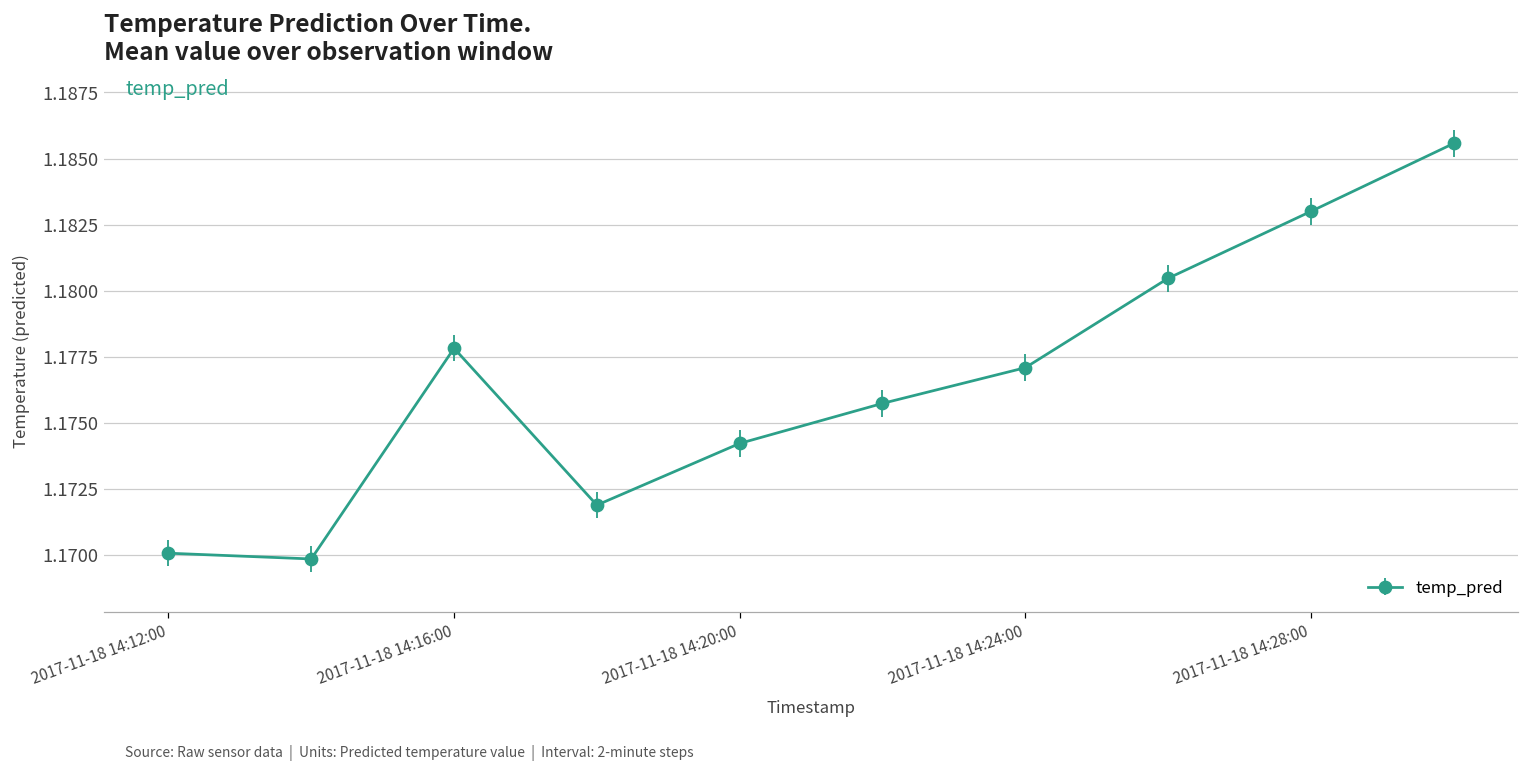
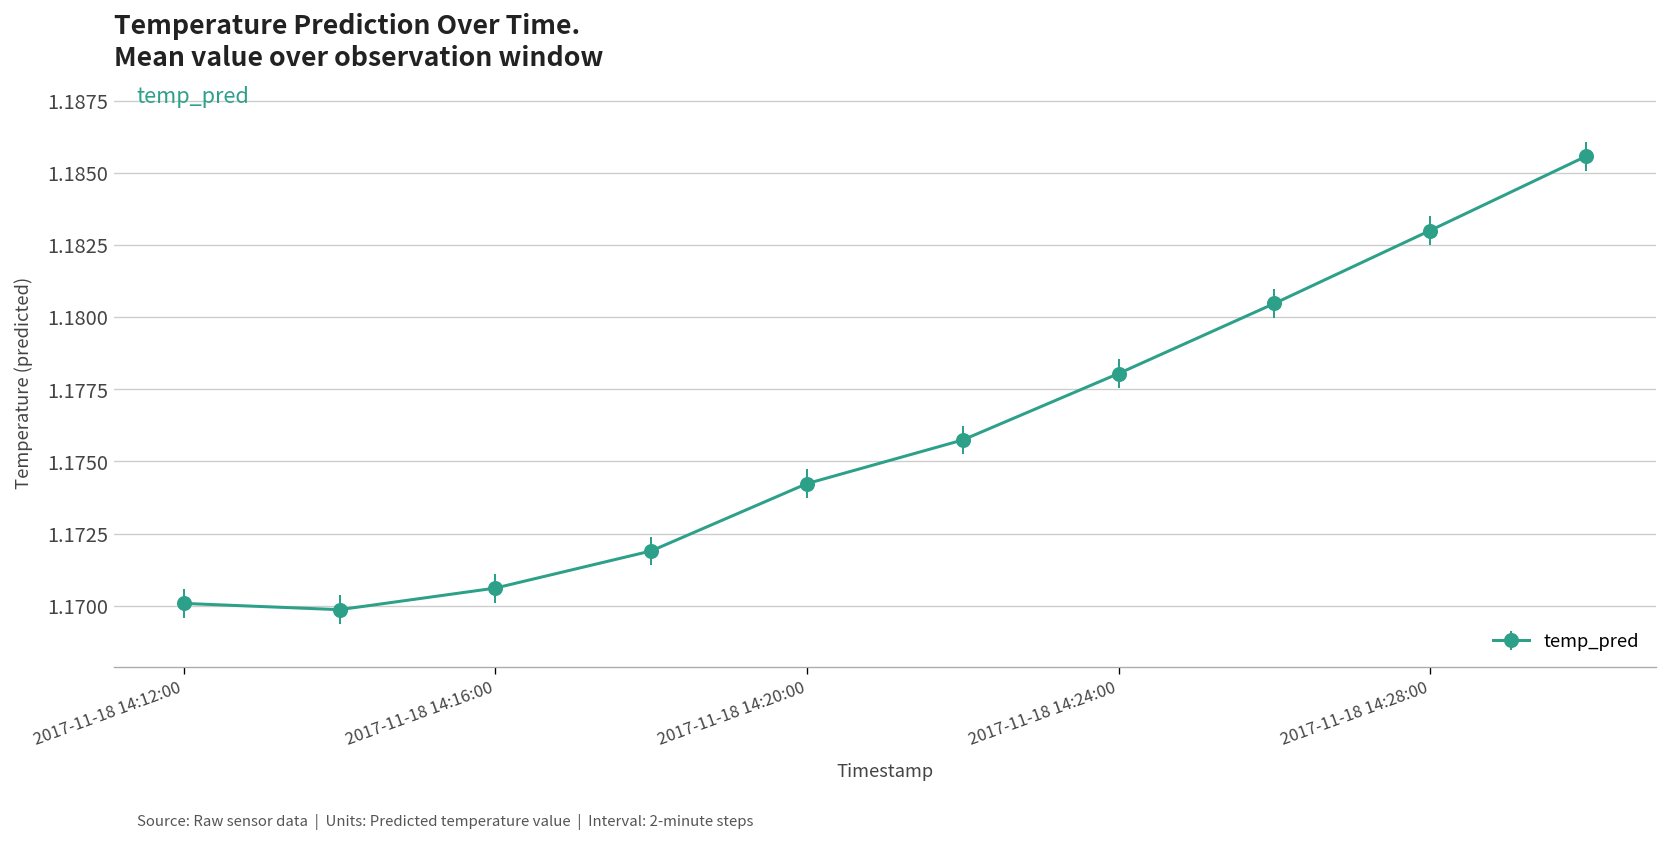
  {
    "2017-11-18 14:12:00": 1.1701,
-   "2017-11-18 14:16:00": 1.1778,
+   "2017-11-18 14:16:00": 1.1706,
    "2017-11-18 14:20:00": 1.1742,
-   "2017-11-18 14:24:00": 1.1771,
+   "2017-11-18 14:24:00": 1.1780,
    "2017-11-18 14:28:00": 1.1830
  }
